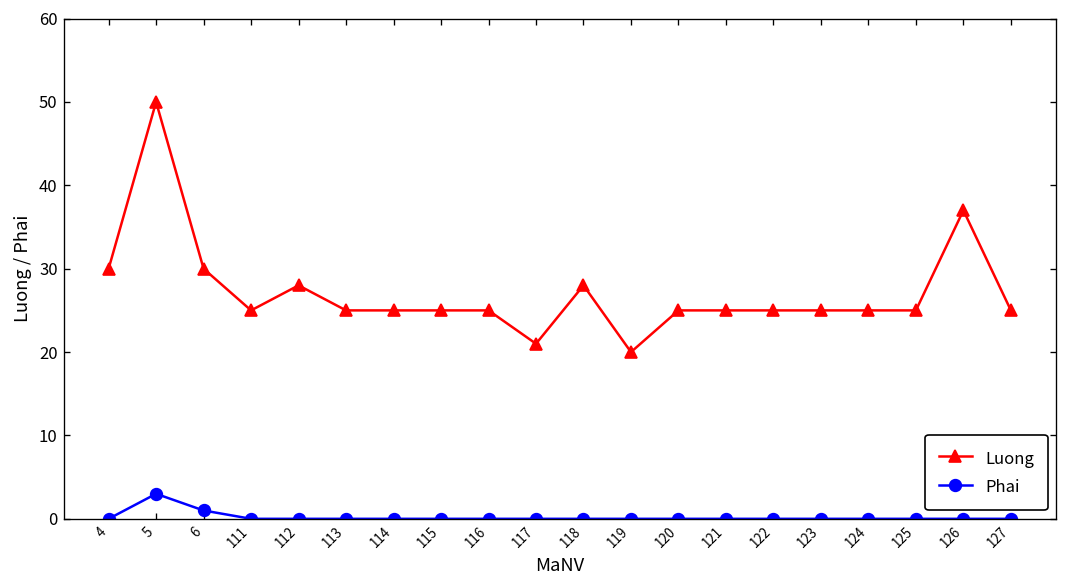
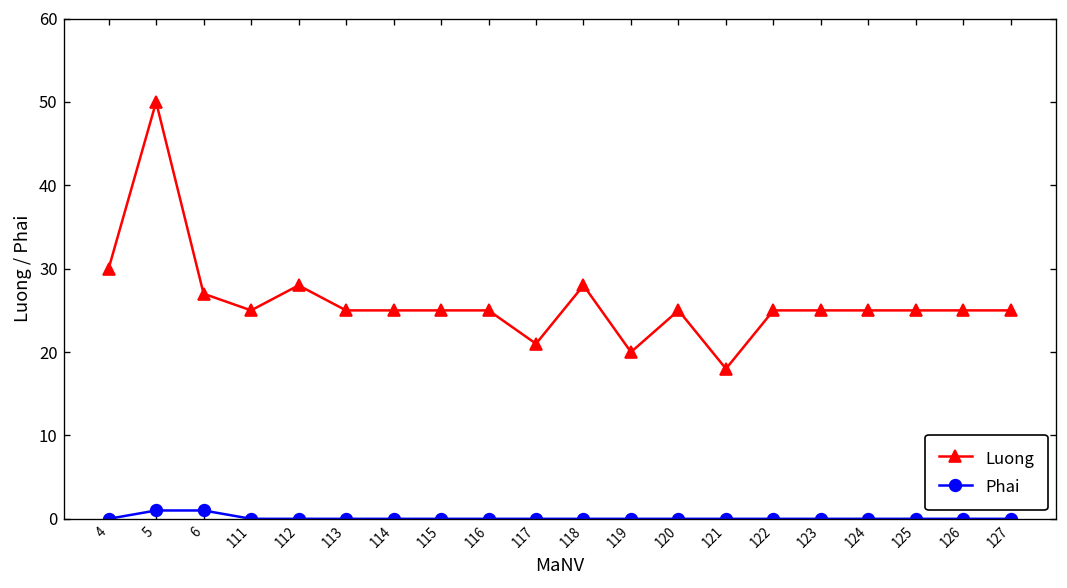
  {
    "Luong": {
      "4": 30,
      "5": 50,
-     "6": 30,
+     "6": 27,
      "111": 25,
      "112": 28,
      "113": 25,
      "114": 25,
      "115": 25,
      "116": 25,
      "117": 21,
      "118": 28,
      "119": 20,
      "120": 25,
-     "121": 25,
+     "121": 18,
      "122": 25,
      "123": 25,
      "124": 25,
      "125": 25,
-     "126": 37,
+     "126": 25,
      "127": 25
    },
    "Phai": {
      "4": 0,
-     "5": 3,
+     "5": 1,
      "6": 1,
      "111": 0,
      "112": 0,
      "113": 0,
      "114": 0,
      "115": 0,
      "116": 0,
      "117": 0,
      "118": 0,
      "119": 0,
      "120": 0,
      "121": 0,
      "122": 0,
      "123": 0,
      "124": 0,
      "125": 0,
      "126": 0,
      "127": 0
    }
  }
